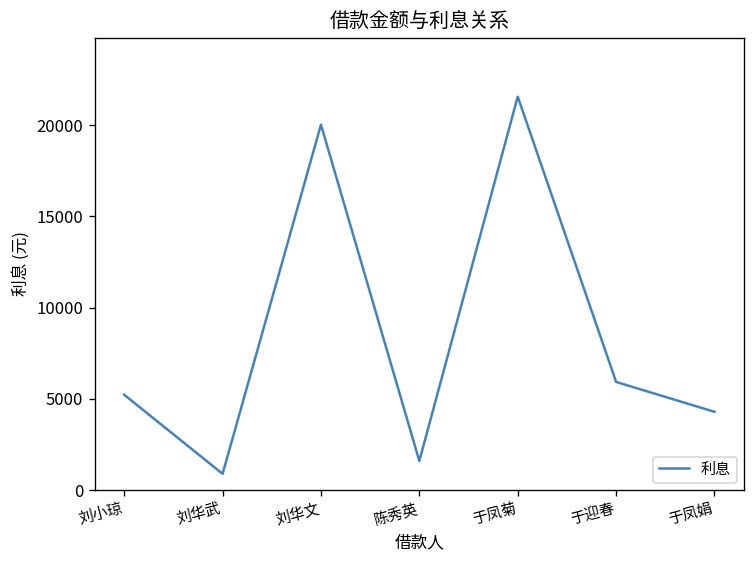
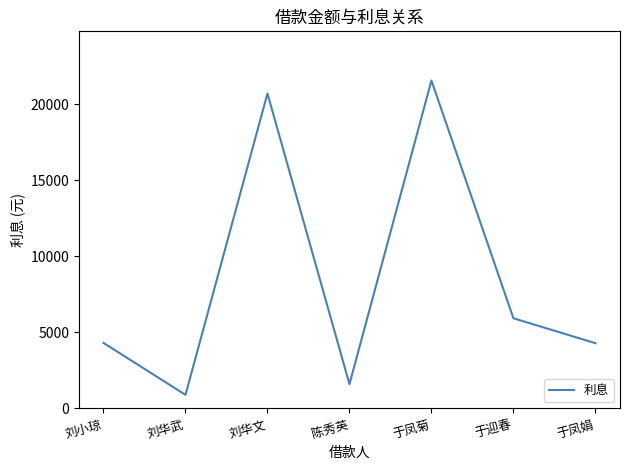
  {
-   "刘小琼": 5200,
+   "刘小琼": 4300,
    "刘华武": 900,
-   "刘华文": 20000,
+   "刘华文": 20700,
    "陈秀英": 1600,
    "于凤菊": 21600,
    "于迎春": 5900,
    "于凤娟": 4300
  }
